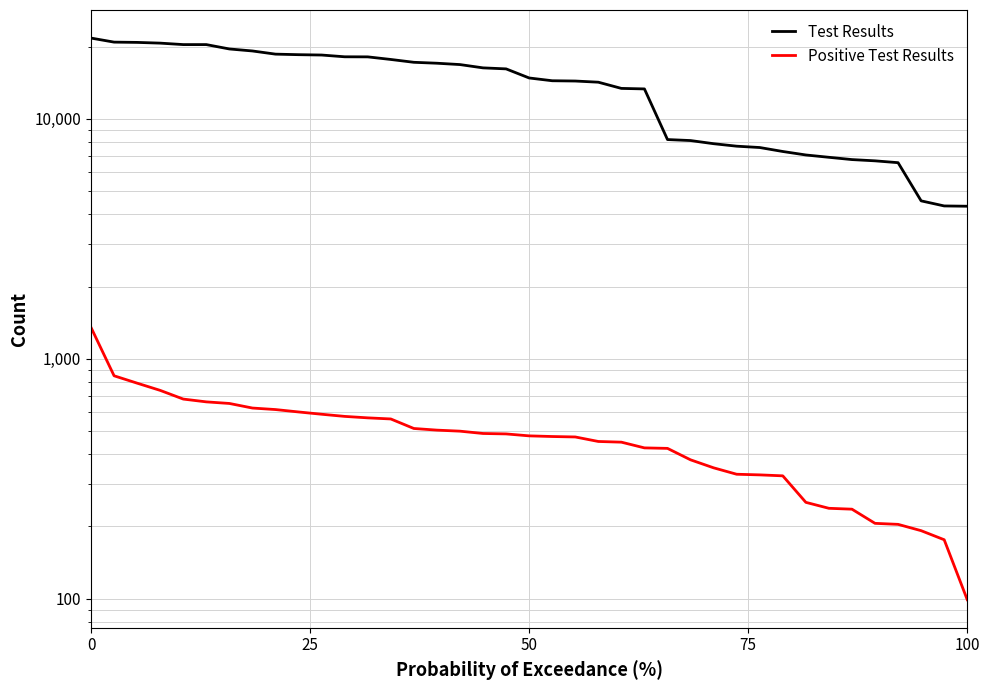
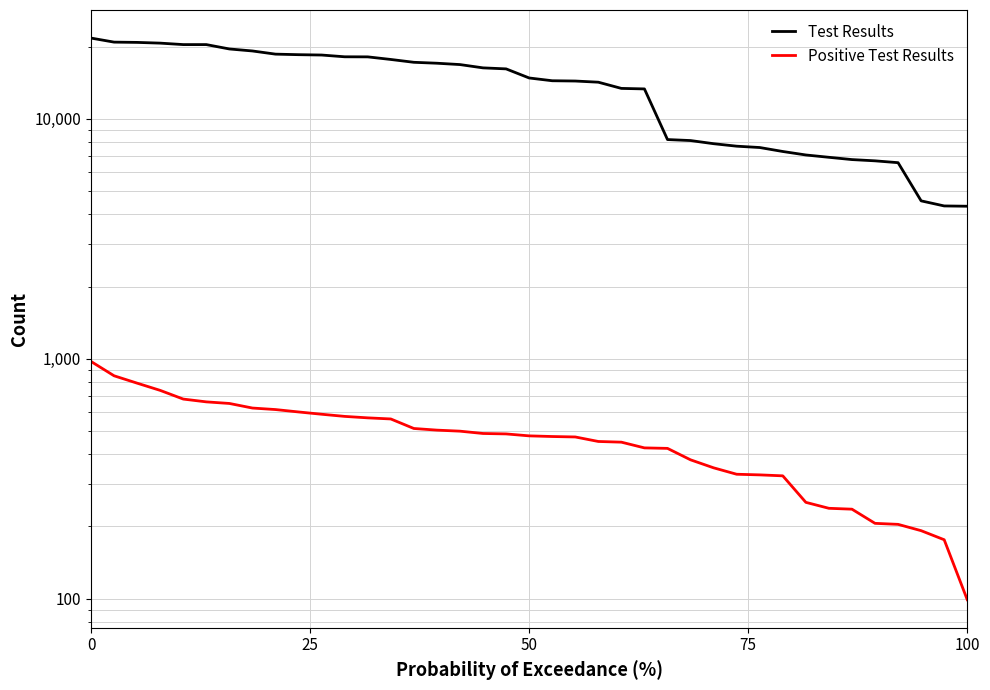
  {
    "Test Results": {
      "0": "22,000",
      "50": "15,000",
      "100": "4,300"
    },
    "Positive Test Results": {
-     "0": "1,400",
+     "0": "970",
      "50": "480",
      "100": "99"
    }
  }
